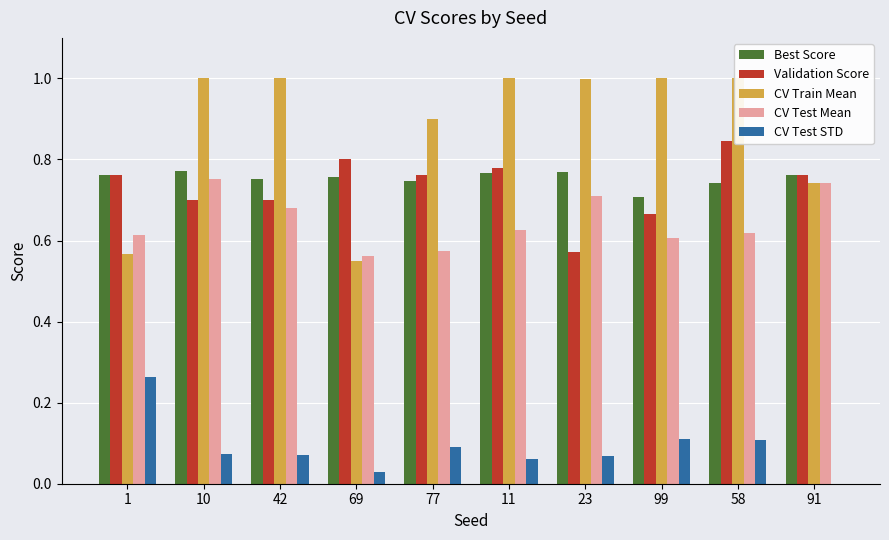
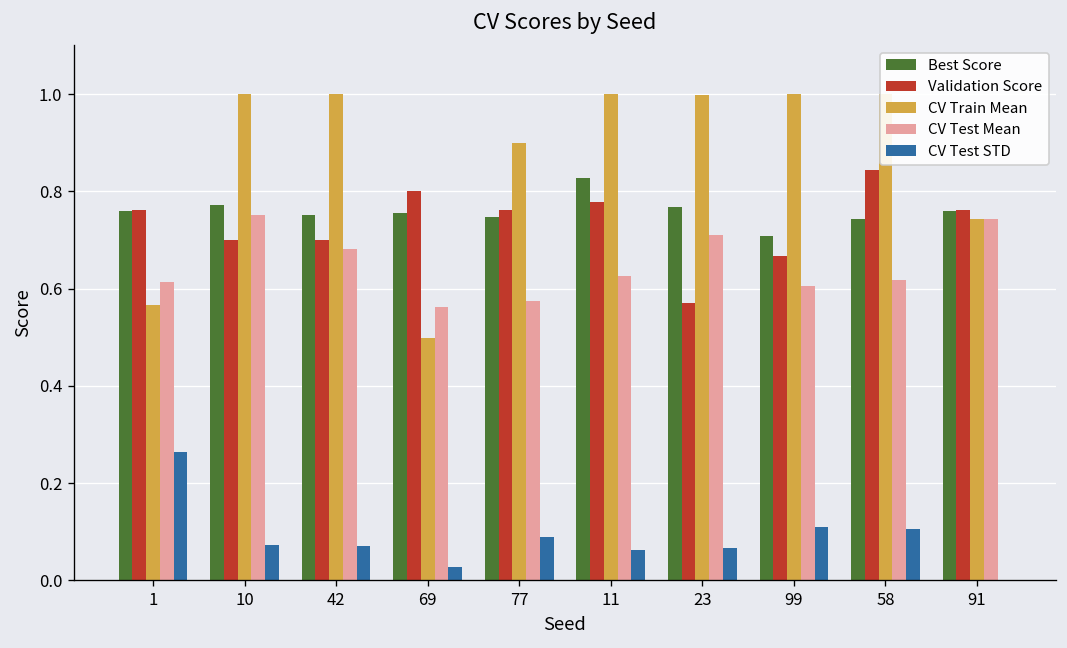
  {
    "Best Score": {
      "1": 0.76,
      "10": 0.77,
      "42": 0.75,
      "69": 0.76,
      "77": 0.75,
-     "11": 0.77,
+     "11": 0.83,
      "23": 0.77,
      "99": 0.71,
      "58": 0.74,
      "91": 0.76
    },
    "Validation Score": {
      "1": 0.76,
      "10": 0.70,
      "42": 0.70,
      "69": 0.80,
      "77": 0.76,
      "11": 0.78,
      "23": 0.57,
      "99": 0.67,
      "58": 0.84,
      "91": 0.76
    },
    "CV Train Mean": {
      "1": 0.57,
      "10": 1.00,
      "42": 1.00,
-     "69": 0.55,
+     "69": 0.50,
      "77": 0.90,
      "11": 1.00,
      "23": 1.00,
      "99": 1.00,
      "91": 0.74
    },
    "CV Test Mean": {
      "1": 0.61,
      "10": 0.75,
      "42": 0.68,
      "69": 0.56,
      "77": 0.57,
      "11": 0.63,
      "23": 0.71,
      "99": 0.61,
      "58": 0.62,
      "91": 0.74
    },
    "CV Test STD": {
      "1": 0.26,
      "10": 0.07,
      "42": 0.07,
      "69": 0.03,
      "77": 0.09,
      "11": 0.06,
      "23": 0.07,
      "99": 0.11,
      "58": 0.11,
      "91": 0.00
    }
  }
